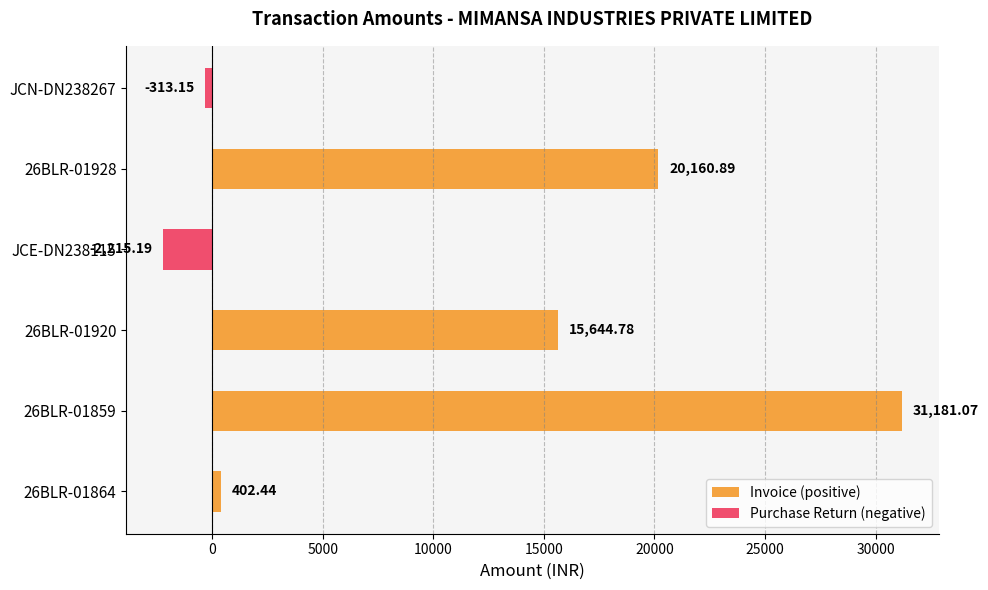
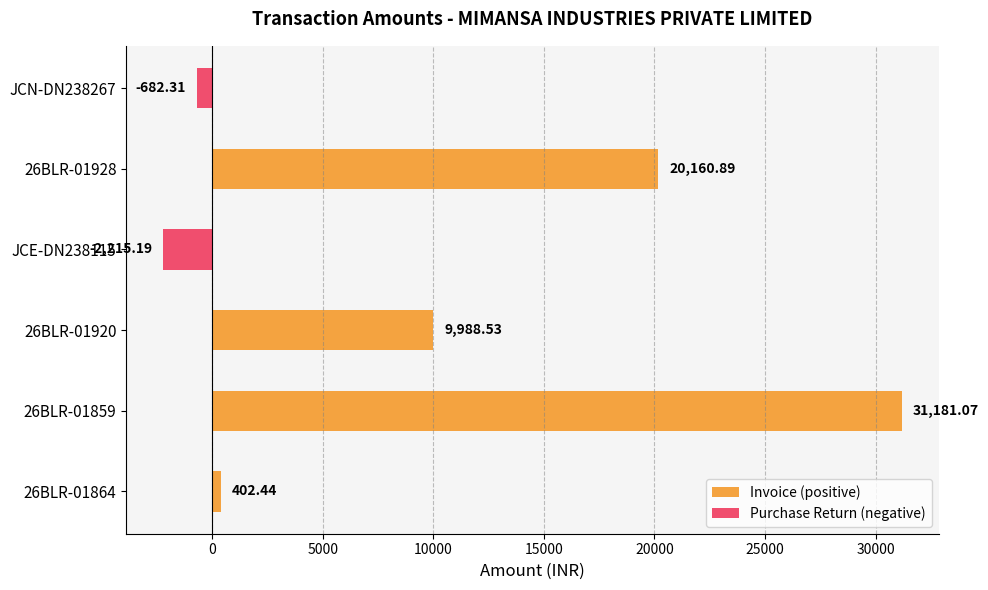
  {
-   "JCN-DN238267": "-313.15",
+   "JCN-DN238267": "-682.31",
    "26BLR-01928": "20,160.89",
    "JCE-DN238115": "-2,215.19",
-   "26BLR-01920": "15,644.78",
+   "26BLR-01920": "9,988.53",
    "26BLR-01859": "31,181.07",
    "26BLR-01864": "402.44"
  }
